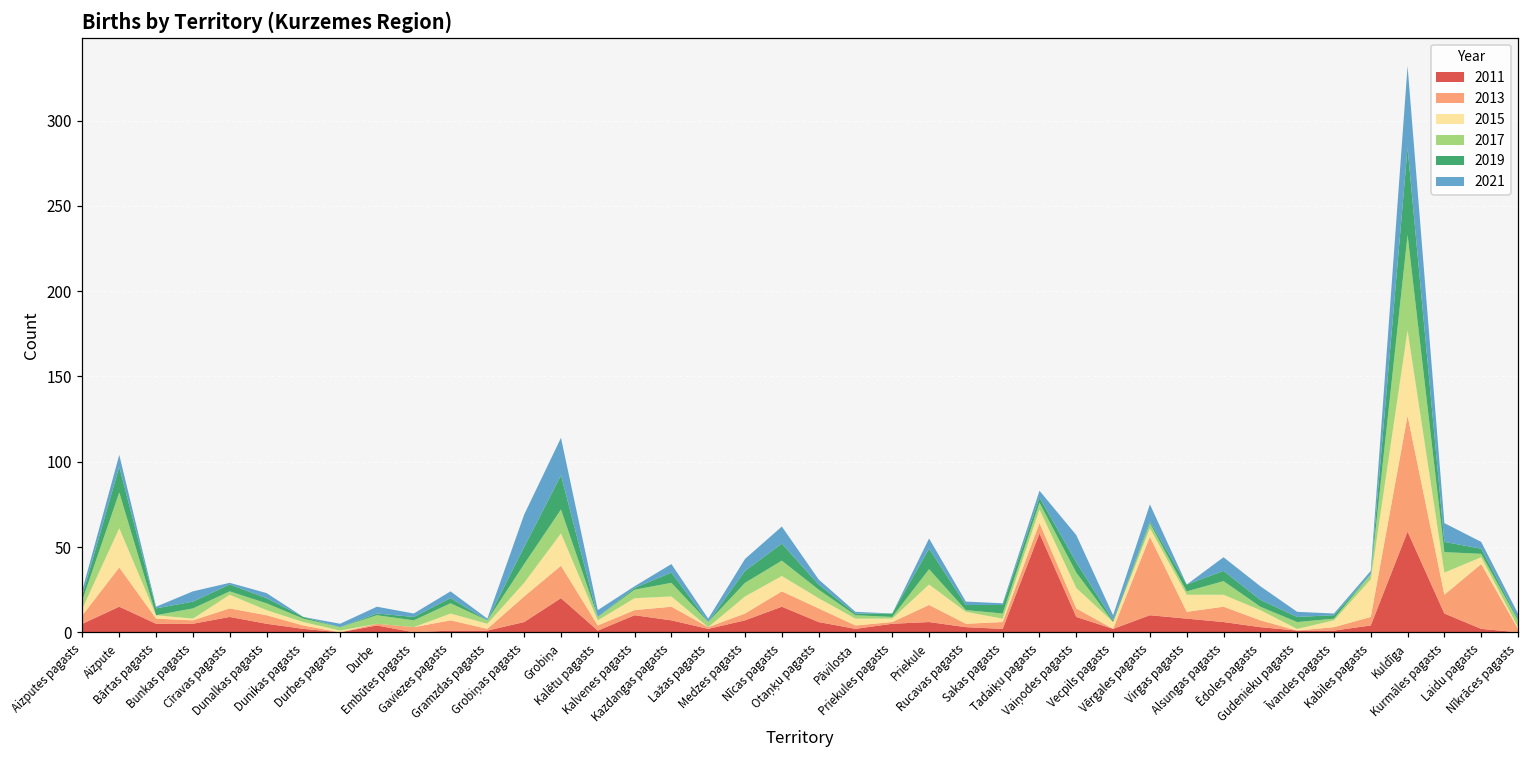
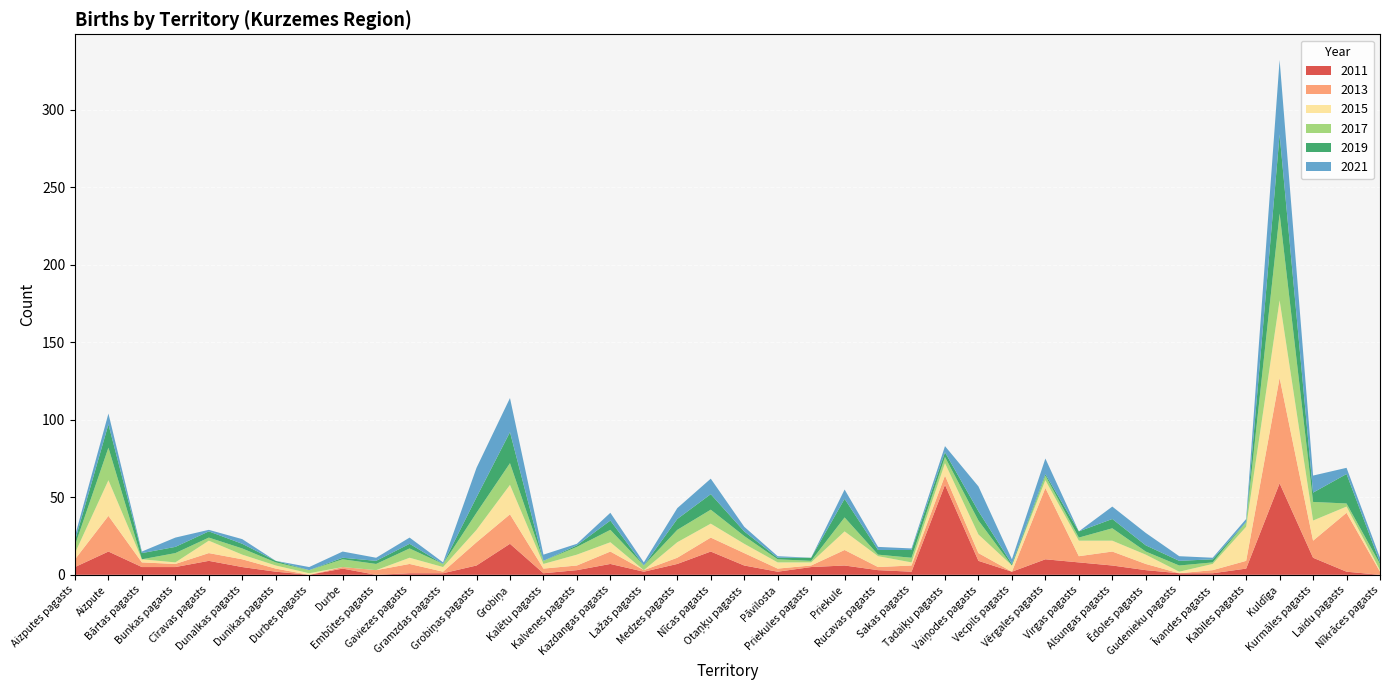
  {
    "2011": {
      "Aizputes pagasts": 5,
      "Aizpute": 15,
      "Bārtas pagasts": 5,
      "Bunkas pagasts": 5,
      "Cīravas pagasts": 9,
      "Dunalkas pagasts": 5,
      "Dunikas pagasts": 2,
      "Embūtes pagasts": 0,
      "Grobiņas pagasts": 6,
      "Grobiņa": 20,
-     "Kalvenes pagasts": 10,
+     "Kalvenes pagasts": 3,
      "Kazdangas pagasts": 7,
      "Medzes pagasts": 7,
      "Nīcas pagasts": 15,
      "Otaņķu pagasts": 6,
      "Pāvilosta": 2,
      "Priekule": 6,
      "Rucavas pagasts": 3,
      "Sakas pagasts": 2,
      "Tadaiķu pagasts": 58,
      "Vaiņodes pagasts": 9,
      "Vērgales pagasts": 10,
      "Virgas pagasts": 8,
      "Alsungas pagasts": 6,
      "Ēdoles pagasts": 3,
      "Kabiles pagasts": 4,
      "Kuldīga": 59,
      "Kurmāles pagasts": 11,
      "Laidu pagasts": 2,
      "Nīkrāces pagasts": 0
    },
    "2013": {
      "Aizputes pagasts": 5,
      "Aizpute": 23,
      "Bārtas pagasts": 3,
      "Cīravas pagasts": 5,
      "Dunalkas pagasts": 5,
      "Dunikas pagasts": 2,
      "Gaviezes pagasts": 6,
      "Grobiņas pagasts": 15,
      "Grobiņa": 19,
      "Kalētu pagasts": 3,
      "Kalvenes pagasts": 3,
      "Kazdangas pagasts": 8,
      "Medzes pagasts": 4,
      "Nīcas pagasts": 9,
      "Otaņķu pagasts": 8,
      "Pāvilosta": 2,
      "Priekule": 10,
      "Rucavas pagasts": 2,
      "Sakas pagasts": 4,
      "Tadaiķu pagasts": 6,
      "Vaiņodes pagasts": 5,
      "Vērgales pagasts": 46,
      "Virgas pagasts": 4,
      "Alsungas pagasts": 9,
      "Ēdoles pagasts": 4,
      "Īvandes pagasts": 2,
      "Kabiles pagasts": 5,
      "Kuldīga": 68,
      "Kurmāles pagasts": 11,
      "Laidu pagasts": 38
    },
    "2015": {
      "Aizputes pagasts": 4,
      "Aizpute": 23,
      "Cīravas pagasts": 8,
      "Dunalkas pagasts": 3,
      "Dunikas pagasts": 2,
      "Gaviezes pagasts": 4,
      "Gramzdas pagasts": 3,
      "Grobiņas pagasts": 8,
      "Grobiņa": 19,
      "Kalētu pagasts": 3,
      "Kalvenes pagasts": 7,
      "Kazdangas pagasts": 6,
      "Medzes pagasts": 10,
      "Nīcas pagasts": 9,
      "Otaņķu pagasts": 6,
      "Pāvilosta": 4,
      "Priekule": 12,
      "Sakas pagasts": 2,
      "Tadaiķu pagasts": 8,
      "Vaiņodes pagasts": 12,
      "Vērgales pagasts": 5,
      "Virgas pagasts": 10,
      "Alsungas pagasts": 7,
      "Ēdoles pagasts": 6,
      "Kabiles pagasts": 22,
      "Kuldīga": 50,
      "Kurmāles pagasts": 13,
      "Laidu pagasts": 4
    },
    "2017": {
      "Aizputes pagasts": 5,
      "Aizpute": 21,
      "Bunkas pagasts": 6,
      "Cīravas pagasts": 2,
      "Dunalkas pagasts": 4,
      "Embūtes pagasts": 4,
      "Gaviezes pagasts": 6,
      "Grobiņas pagasts": 11,
      "Grobiņa": 14,
      "Kazdangas pagasts": 8,
      "Medzes pagasts": 8,
      "Nīcas pagasts": 9,
      "Otaņķu pagasts": 5,
      "Priekule": 9,
      "Sakas pagasts": 3,
      "Tadaiķu pagasts": 4,
      "Vaiņodes pagasts": 9,
      "Virgas pagasts": 2,
      "Alsungas pagasts": 8,
      "Ēdoles pagasts": 2,
      "Gudenieku pagasts": 4,
      "Kuldīga": 56,
      "Kurmāles pagasts": 12,
      "Laidu pagasts": 2
    },
    "2019": {
      "Aizputes pagasts": 3,
      "Aizpute": 15,
      "Bunkas pagasts": 4,
      "Dunalkas pagasts": 3,
      "Embūtes pagasts": 2,
      "Gaviezes pagasts": 3,
      "Grobiņas pagasts": 10,
      "Grobiņa": 20,
      "Kazdangas pagasts": 6,
      "Medzes pagasts": 7,
      "Nīcas pagasts": 10,
      "Otaņķu pagasts": 3,
      "Priekule": 12,
      "Rucavas pagasts": 3,
      "Tadaiķu pagasts": 3,
      "Vaiņodes pagasts": 6,
      "Alsungas pagasts": 6,
      "Ēdoles pagasts": 4,
      "Gudenieku pagasts": 3,
      "Kuldīga": 51,
      "Kurmāles pagasts": 6,
-     "Laidu pagasts": 3
+     "Laidu pagasts": 19
    },
    "2021": {
      "Aizputes pagasts": 3,
      "Aizpute": 7,
      "Bunkas pagasts": 6,
      "Dunalkas pagasts": 3,
      "Durbes pagasts": 2,
      "Durbe": 4,
      "Embūtes pagasts": 2,
      "Gaviezes pagasts": 4,
      "Grobiņas pagasts": 19,
      "Grobiņa": 22,
      "Kalētu pagasts": 4,
      "Kazdangas pagasts": 5,
      "Lažas pagasts": 2,
      "Medzes pagasts": 7,
      "Nīcas pagasts": 10,
      "Otaņķu pagasts": 3,
      "Priekule": 6,
      "Rucavas pagasts": 2,
      "Tadaiķu pagasts": 4,
      "Vaiņodes pagasts": 16,
      "Vecpils pagasts": 3,
      "Vērgales pagasts": 10,
      "Alsungas pagasts": 8,
      "Ēdoles pagasts": 8,
      "Gudenieku pagasts": 3,
      "Kabiles pagasts": 2,
      "Kuldīga": 48,
      "Kurmāles pagasts": 11,
      "Laidu pagasts": 4,
      "Nīkrāces pagasts": 3
    }
  }
